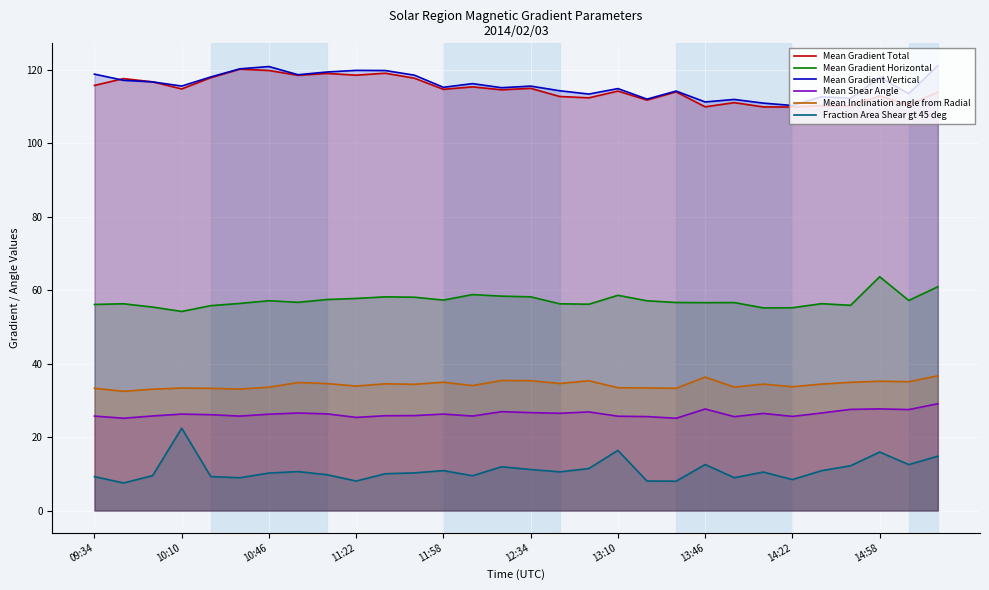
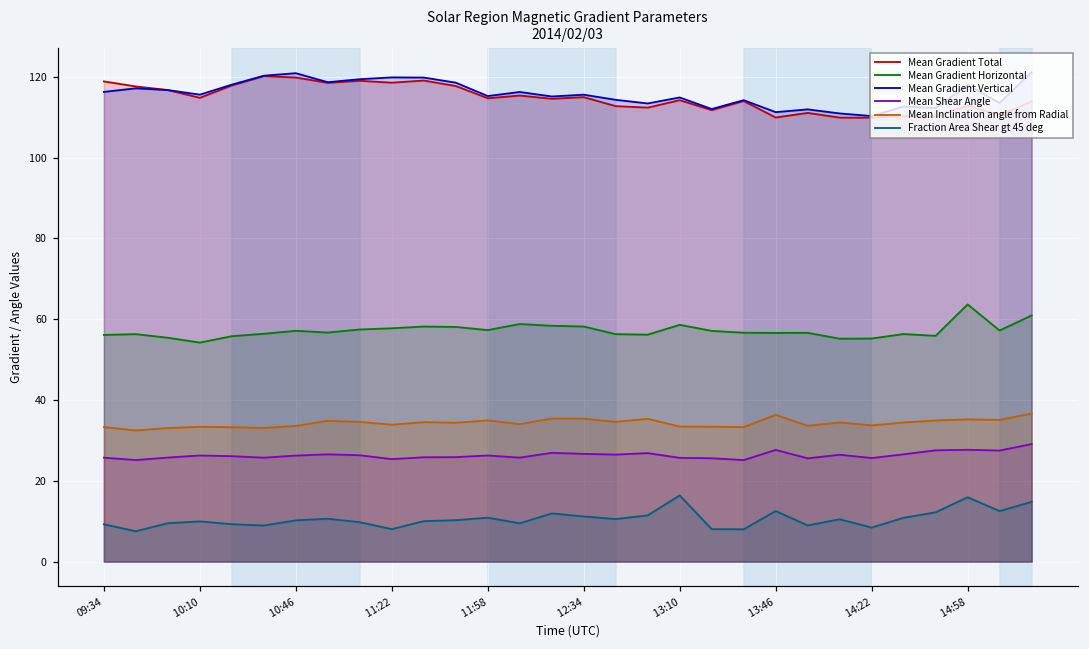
  {
    "Mean Gradient Total": {
-     "09:34": 116,
+     "09:34": 119,
      "10:10": 115,
      "10:46": 120,
      "11:22": 119,
      "13:46": 110
    },
    "Mean Gradient Horizontal": {
      "09:34": 56,
      "10:10": 54,
      "10:46": 57,
      "11:22": 58,
      "11:58": 57,
      "12:34": 58,
      "13:10": 59,
      "13:46": 57,
      "14:22": 55,
      "14:58": 64
    },
    "Mean Gradient Vertical": {
-     "09:34": 119,
+     "09:34": 116,
      "10:10": 116,
      "10:46": 121,
      "11:22": 120,
      "13:46": 111
    },
    "Mean Shear Angle": {
      "09:34": 26,
      "10:10": 26,
      "10:46": 26,
      "11:22": 25,
      "11:58": 26,
      "12:34": 27,
      "13:10": 26,
      "13:46": 28,
      "14:22": 26,
      "14:58": 28
    },
    "Mean Inclination angle from Radial": {
      "09:34": 33,
      "10:10": 33,
      "10:46": 34,
      "11:22": 34,
      "11:58": 35,
      "12:34": 35,
      "13:10": 33,
      "13:46": 36,
      "14:22": 34,
      "14:58": 35
    },
    "Fraction Area Shear gt 45 deg": {
      "09:34": 9,
-     "10:10": 22,
+     "10:10": 10,
      "10:46": 10,
      "11:22": 8,
      "11:58": 11,
      "12:34": 11,
      "13:10": 16,
      "13:46": 13,
      "14:22": 8,
      "14:58": 16
    }
  }
